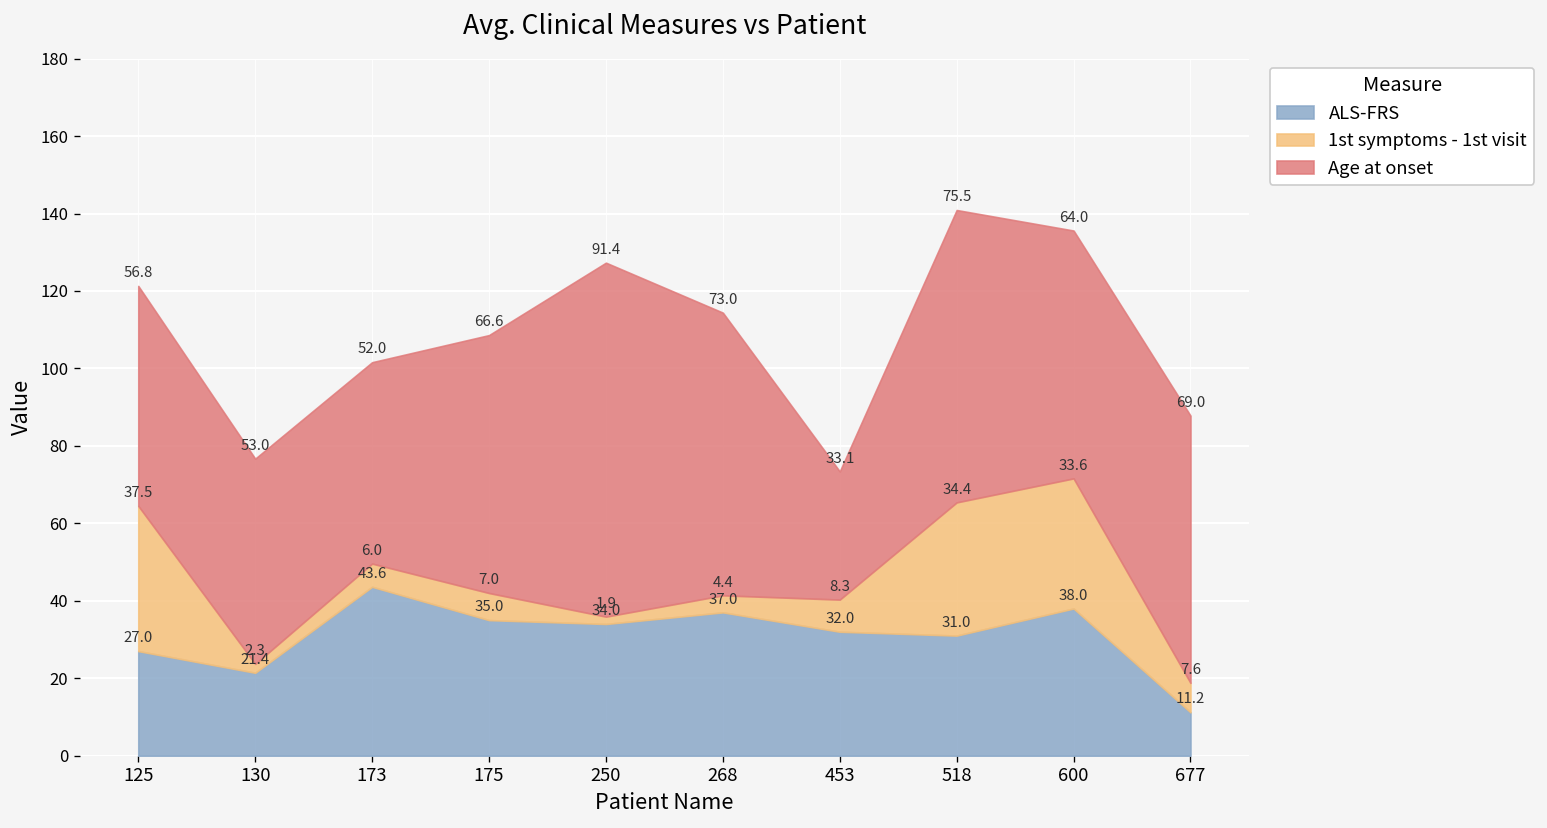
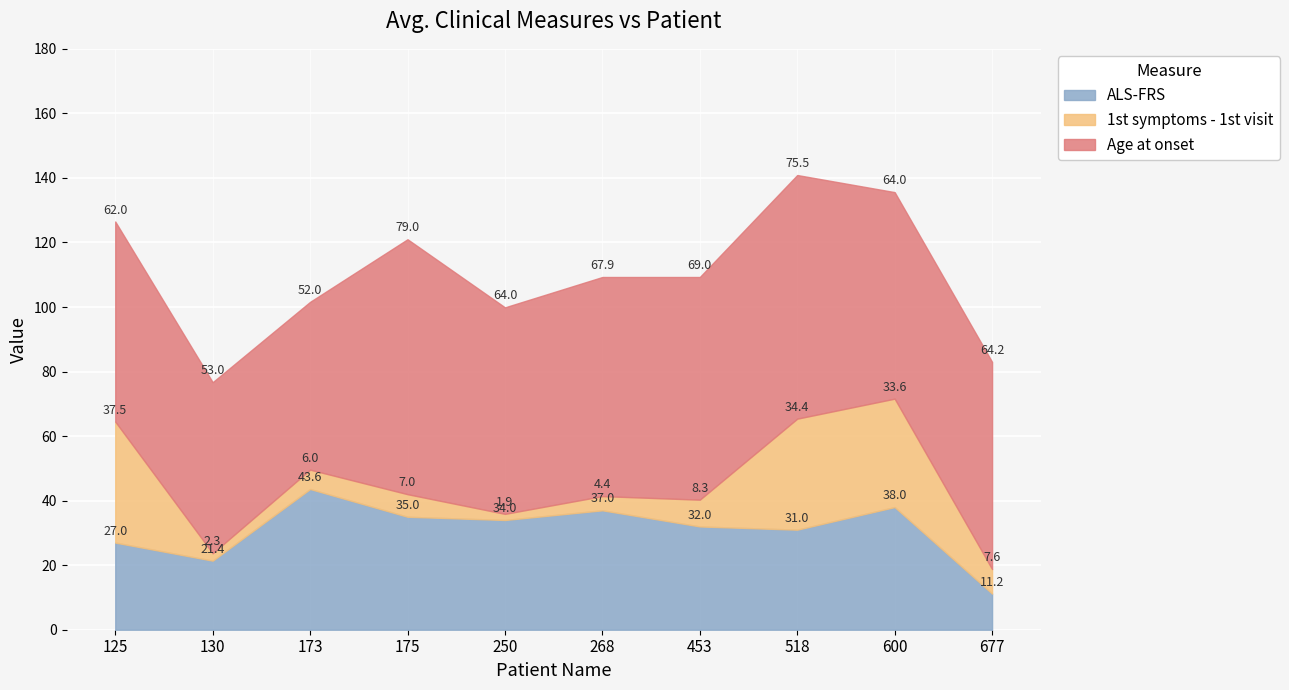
  {
    "ALS-FRS": {
      "125": 27.0,
      "173": 43.6,
      "175": 35.0,
      "268": 37.0,
      "453": 32.0,
      "518": 31.0,
      "600": 38.0,
      "677": 11.2
    },
    "1st symptoms - 1st visit": {
      "125": 37.5,
      "173": 6.0,
      "175": 7.0,
      "268": 4.4,
      "453": 8.3,
      "518": 34.4,
      "600": 33.6,
      "677": 7.6
    },
    "Age at onset": {
-     "125": 56.8,
+     "125": 62.0,
      "130": 53.0,
      "173": 52.0,
-     "175": 66.6,
-     "250": 91.4,
-     "268": 73.0,
-     "453": 33.1,
+     "175": 79.0,
+     "250": 64.0,
+     "268": 67.9,
+     "453": 69.0,
      "518": 75.5,
      "600": 64.0,
-     "677": 69.0
+     "677": 64.2
    }
  }
